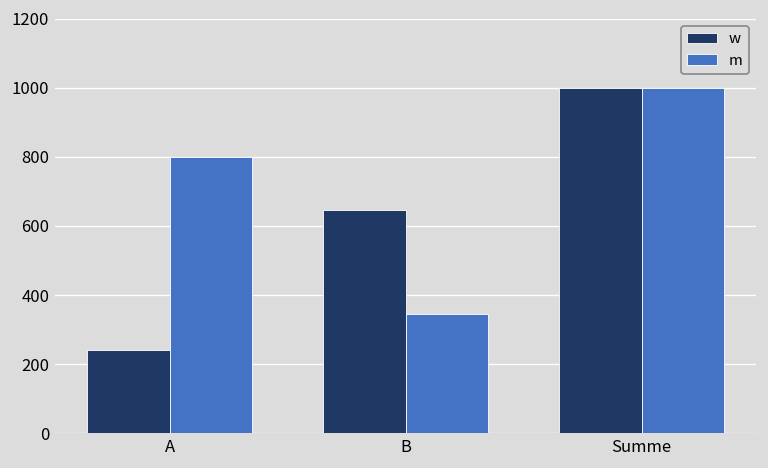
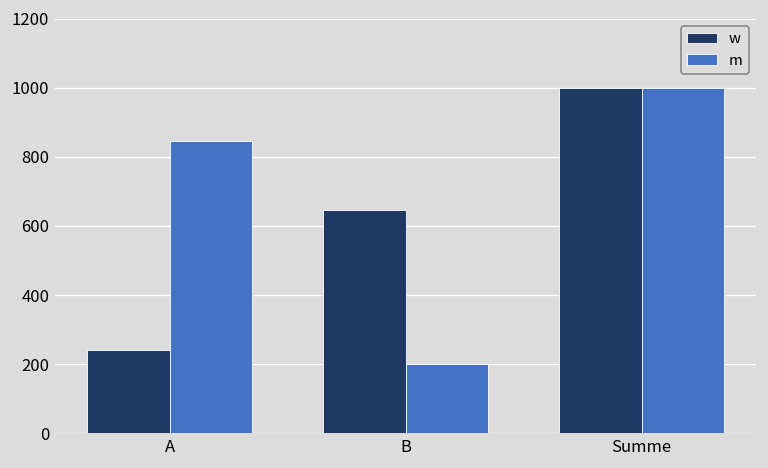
  {
    "w": {
      "A": 240,
      "B": 650,
      "Summe": 1000
    },
    "m": {
-     "A": 800,
-     "B": 340,
+     "A": 850,
+     "B": 200,
      "Summe": 1000
    }
  }
